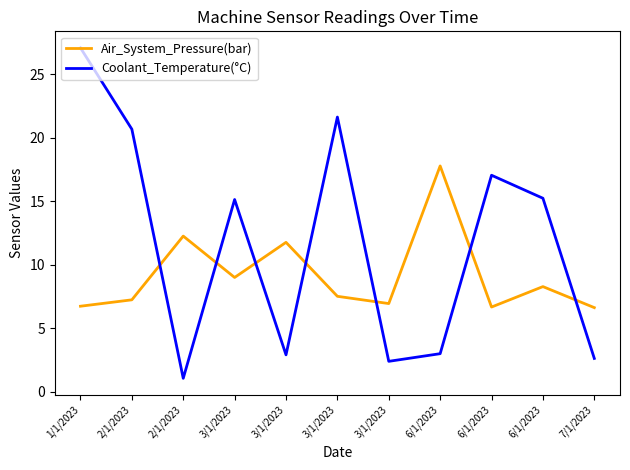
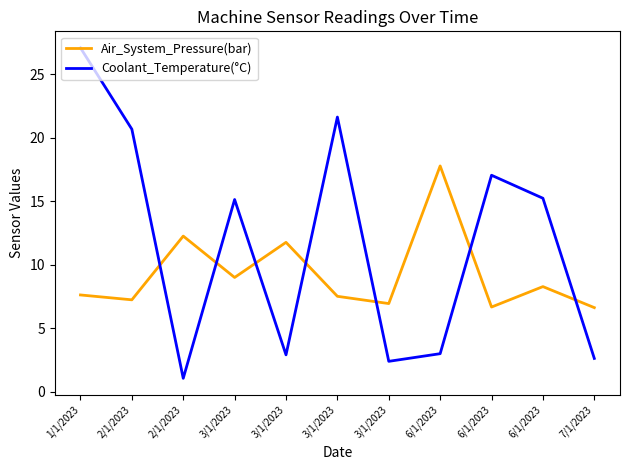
  {
    "Air_System_Pressure(bar)": {
-     "1/1/2023": 6.7,
+     "1/1/2023": 7.6,
      "7/1/2023": 6.6
    },
    "Coolant_Temperature(°C)": {
      "7/1/2023": 2.6
    }
  }
